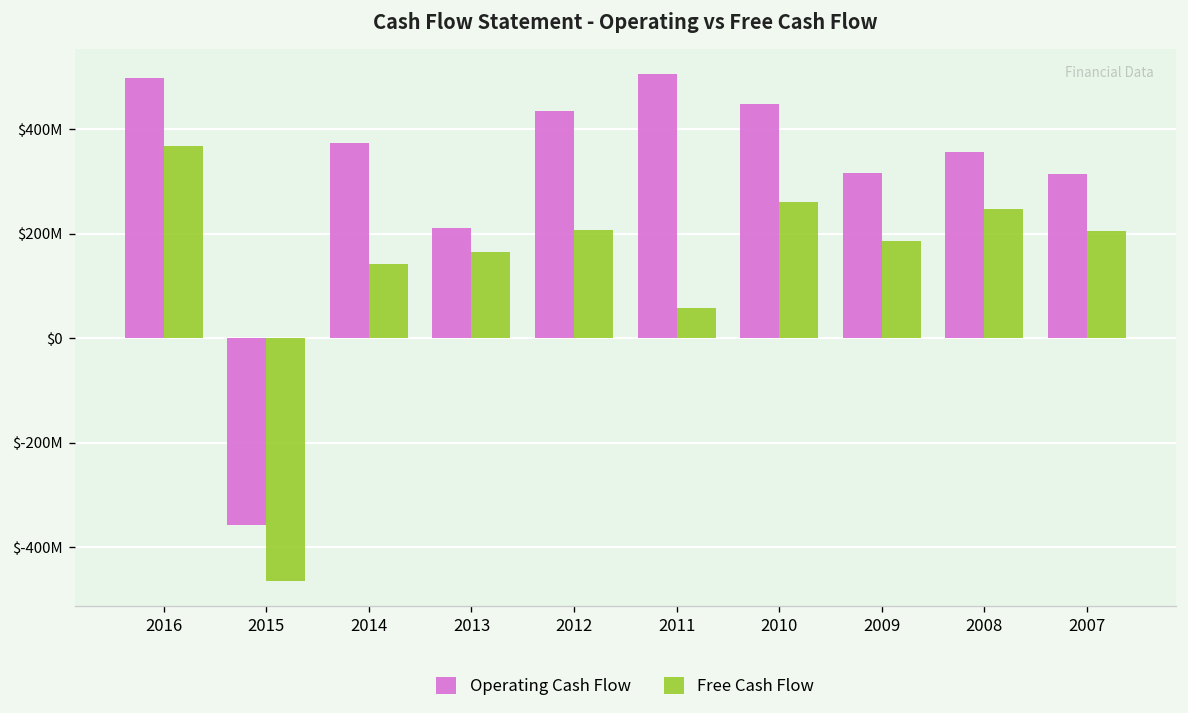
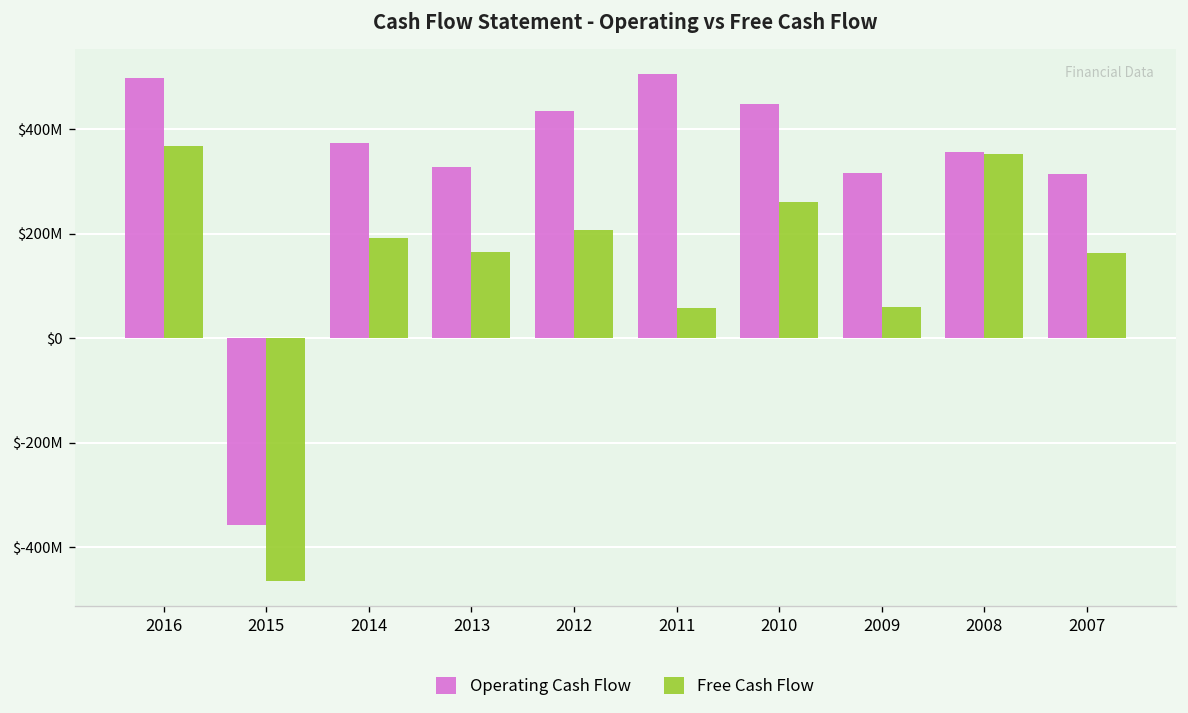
  {
    "Operating Cash Flow": {
      "2016": "$500000000",
      "2015": "$-360000000",
      "2014": "$370000000",
-     "2013": "$210000000",
+     "2013": "$330000000",
      "2012": "$440000000",
      "2011": "$510000000",
      "2010": "$450000000",
      "2009": "$320000000",
      "2008": "$360000000",
      "2007": "$310000000"
    },
    "Free Cash Flow": {
      "2016": "$370000000",
      "2015": "$-460000000",
-     "2014": "$140000000",
+     "2014": "$190000000",
      "2013": "$170000000",
      "2012": "$210000000",
      "2011": "$60000000",
      "2010": "$260000000",
-     "2009": "$190000000",
-     "2008": "$250000000",
-     "2007": "$200000000"
+     "2009": "$60000000",
+     "2008": "$350000000",
+     "2007": "$160000000"
    }
  }
